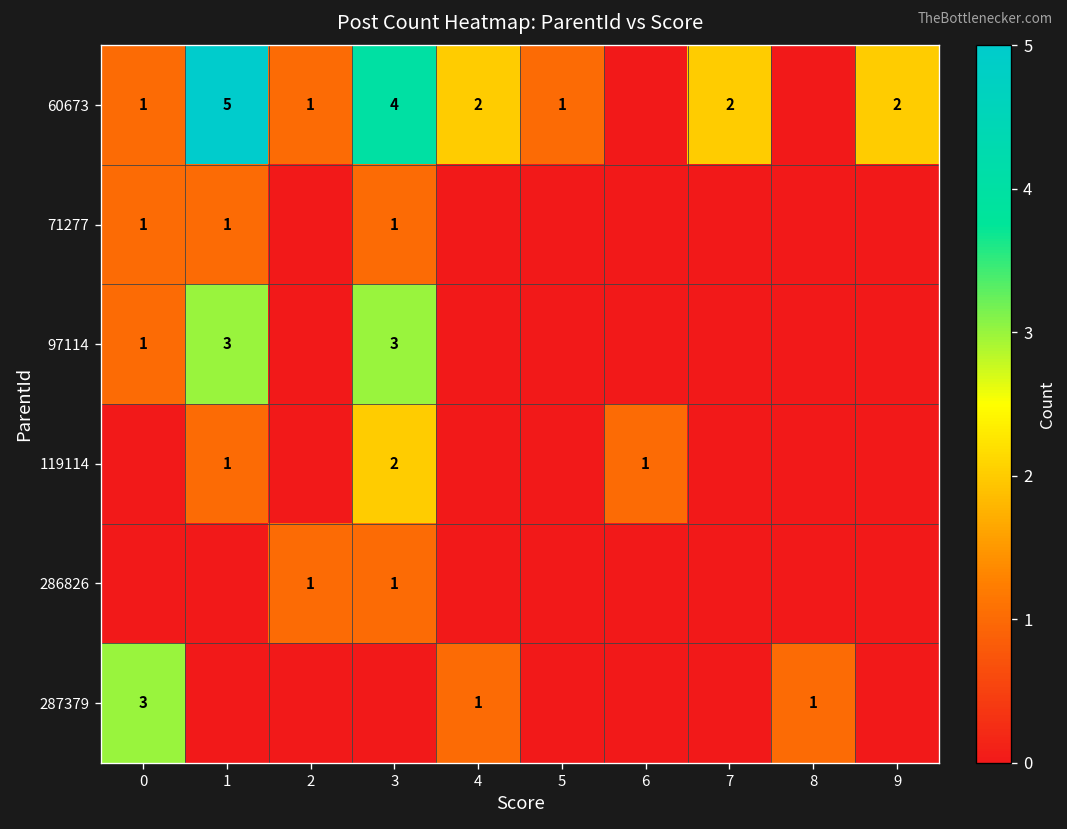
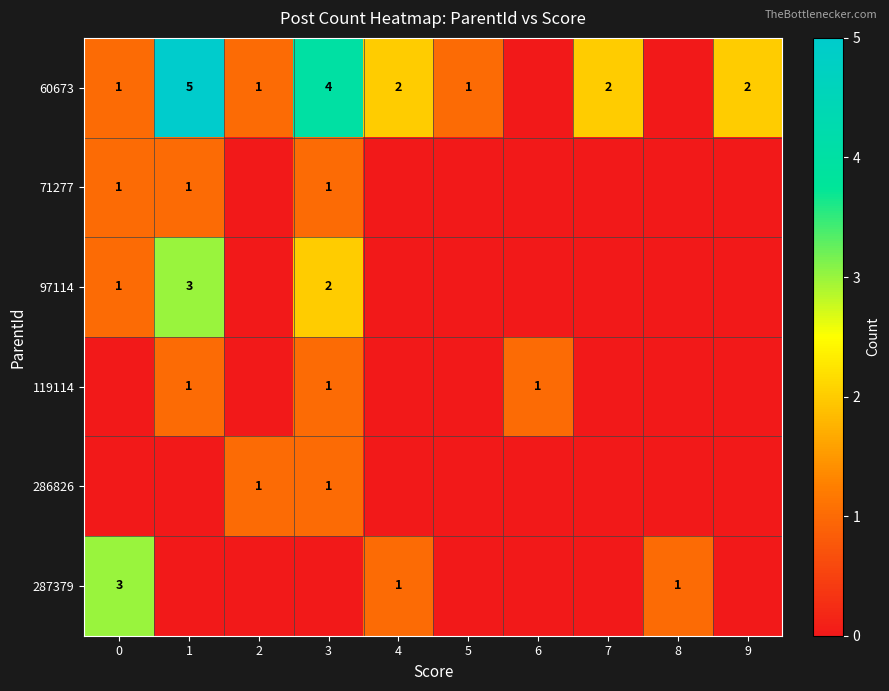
  {
    "60673": {
      "0": 1,
      "1": 5,
      "2": 1,
      "3": 4,
      "4": 2,
      "5": 1,
      "7": 2,
      "9": 2
    },
    "71277": {
      "0": 1,
      "1": 1,
      "3": 1
    },
    "97114": {
      "0": 1,
      "1": 3,
-     "3": 3
+     "3": 2
    },
    "119114": {
      "1": 1,
-     "3": 2,
+     "3": 1,
      "6": 1
    },
    "286826": {
      "2": 1,
      "3": 1
    },
    "287379": {
      "0": 3,
      "4": 1,
      "8": 1
    }
  }
